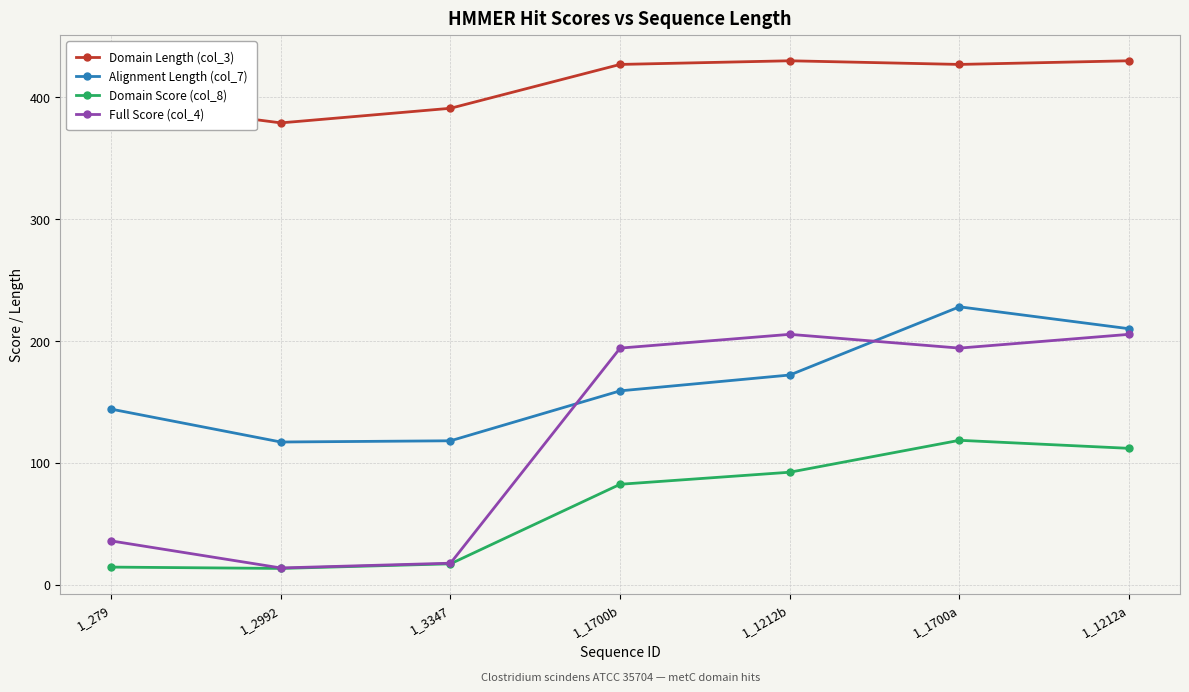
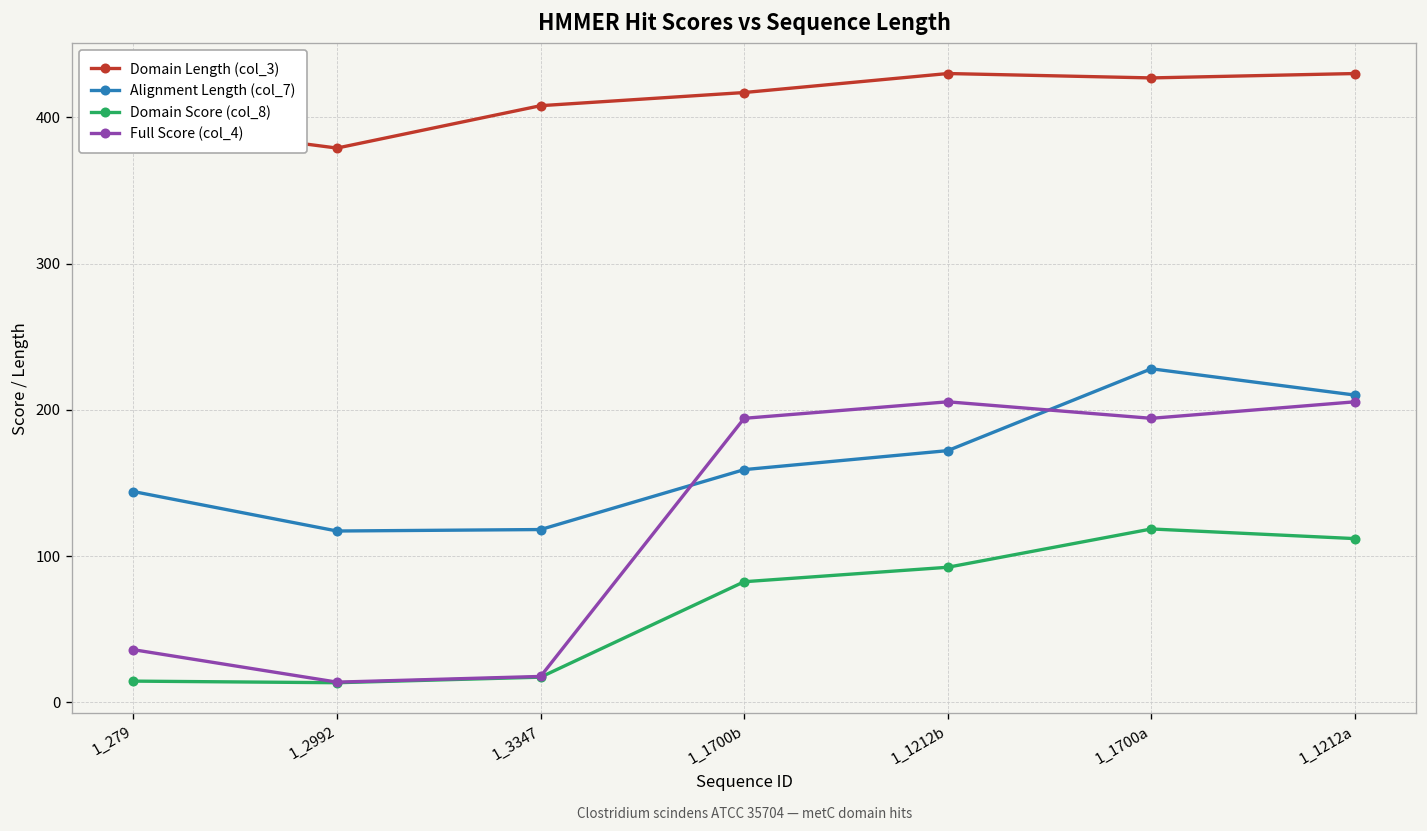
  {
    "Domain Length (col_3)": {
      "1_2992": 379,
-     "1_3347": 391,
-     "1_1700b": 427,
+     "1_3347": 408,
+     "1_1700b": 417,
      "1_1212b": 430,
      "1_1700a": 427,
      "1_1212a": 430
    },
    "Alignment Length (col_7)": {
      "1_279": 144,
      "1_2992": 117,
      "1_3347": 118,
      "1_1700b": 159,
      "1_1212b": 172,
      "1_1700a": 228,
      "1_1212a": 210
    },
    "Domain Score (col_8)": {
      "1_279": 14,
      "1_1700b": 82,
      "1_1212b": 92,
      "1_1700a": 118,
      "1_1212a": 112
    },
    "Full Score (col_4)": {
      "1_279": 36,
      "1_1700b": 194,
      "1_1212b": 205,
      "1_1700a": 194,
      "1_1212a": 205
    }
  }
